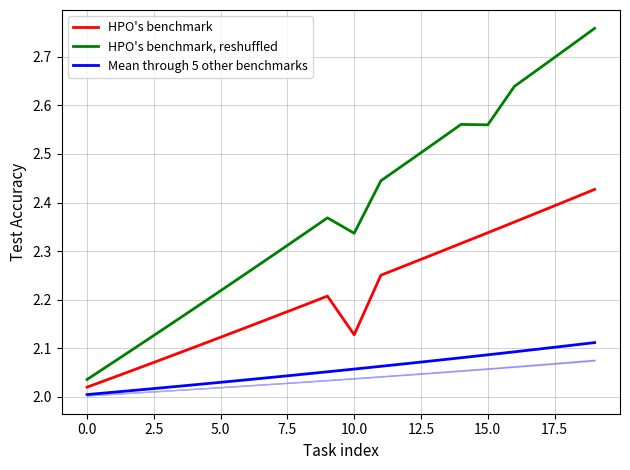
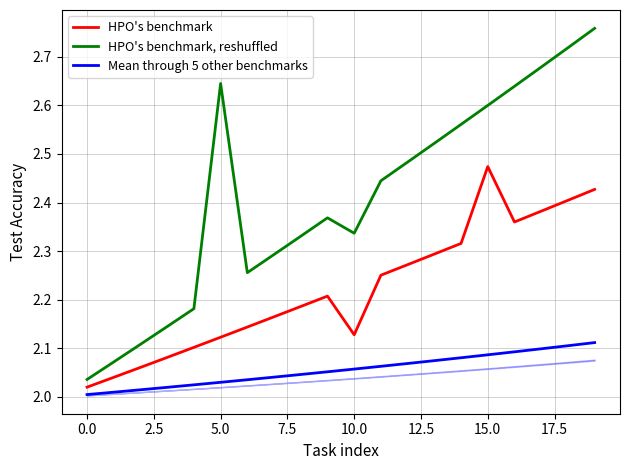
  {
    "HPO's benchmark": {
      "0.0": 2.02,
      "5.0": 2.12,
      "10.0": 2.13,
-     "15.0": 2.34
+     "15.0": 2.47
    },
    "HPO's benchmark, reshuffled": {
      "0.0": 2.04,
-     "5.0": 2.22,
+     "5.0": 2.65,
      "10.0": 2.34,
-     "15.0": 2.56
+     "15.0": 2.60
    }
  }
